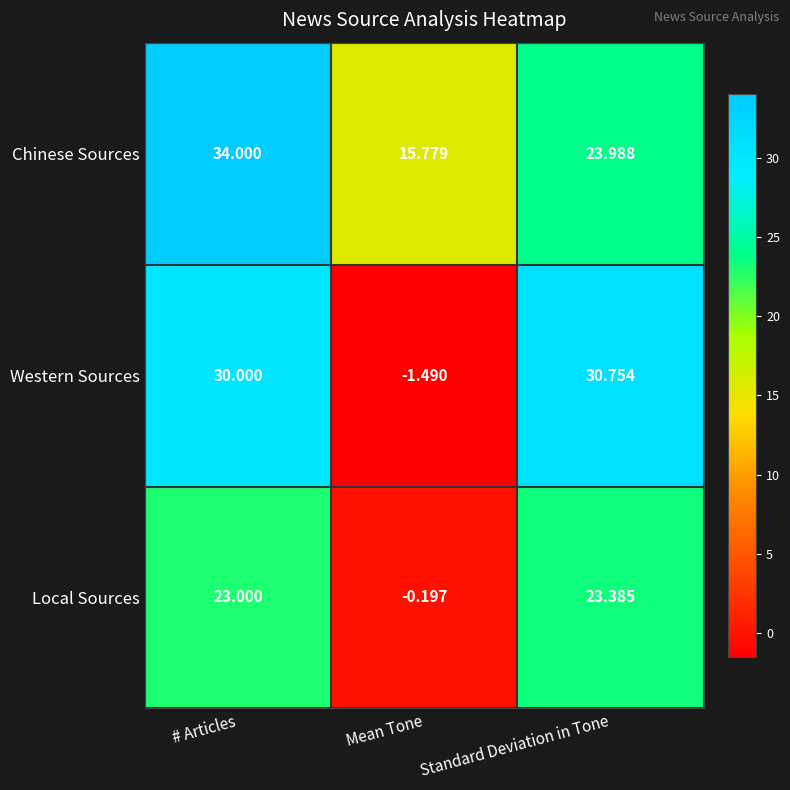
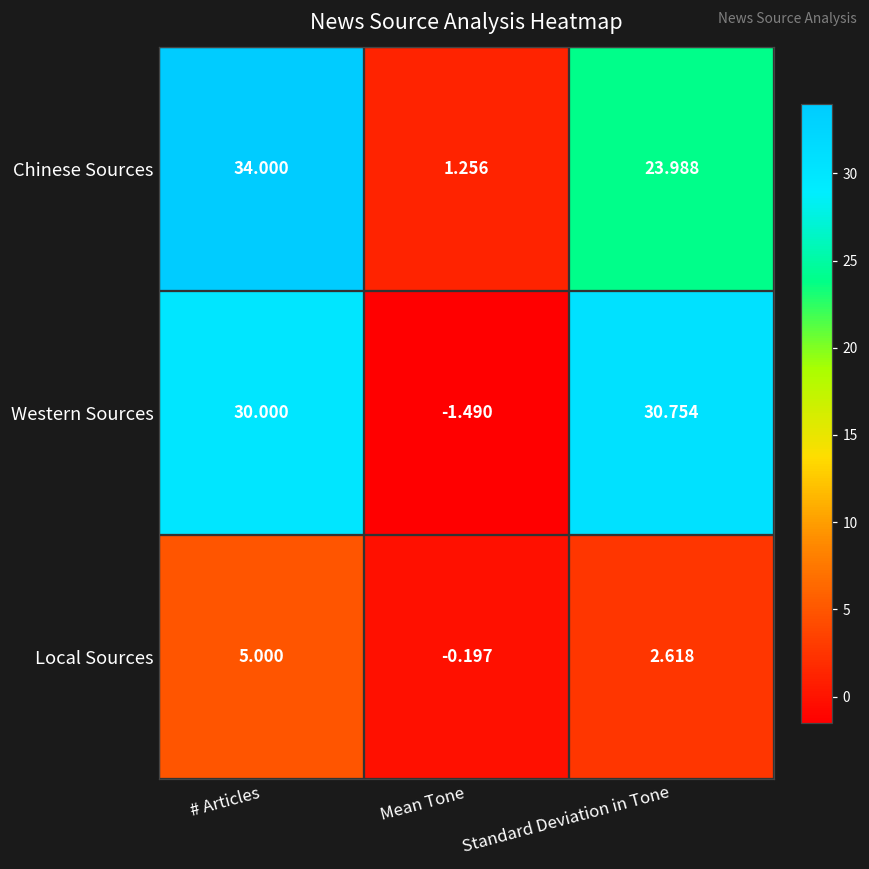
  {
    "Chinese Sources": {
      "# Articles": 34.000,
-     "Mean Tone": 15.779,
+     "Mean Tone": 1.256,
      "Standard Deviation in Tone": 23.988
    },
    "Western Sources": {
      "# Articles": 30.000,
      "Mean Tone": -1.490,
      "Standard Deviation in Tone": 30.754
    },
    "Local Sources": {
-     "# Articles": 23.000,
+     "# Articles": 5.000,
      "Mean Tone": -0.197,
-     "Standard Deviation in Tone": 23.385
+     "Standard Deviation in Tone": 2.618
    }
  }
